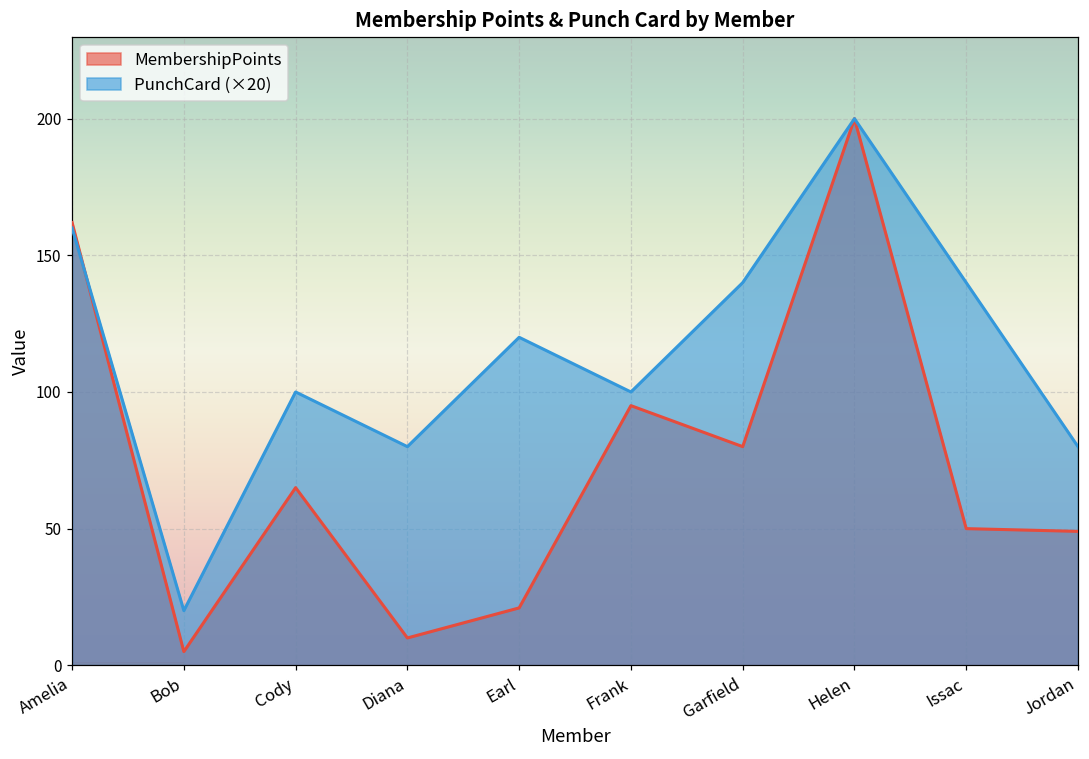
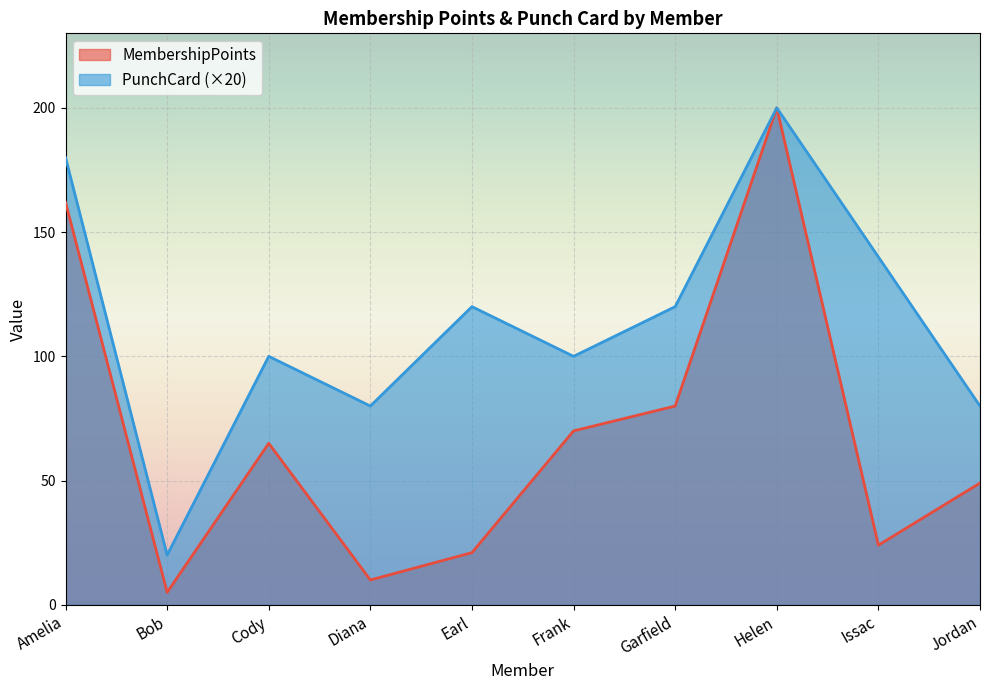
  {
    "MembershipPoints": {
      "Amelia": 162,
      "Bob": 5,
      "Cody": 65,
      "Diana": 10,
      "Earl": 21,
-     "Frank": 95,
+     "Frank": 70,
      "Garfield": 80,
-     "Issac": 50,
+     "Issac": 24,
      "Jordan": 49
    },
    "PunchCard (×20)": {
-     "Amelia": 160,
+     "Amelia": 180,
      "Bob": 20,
      "Cody": 100,
      "Diana": 80,
      "Earl": 120,
      "Frank": 100,
-     "Garfield": 140,
+     "Garfield": 120,
      "Issac": 140,
      "Jordan": 80
    }
  }
